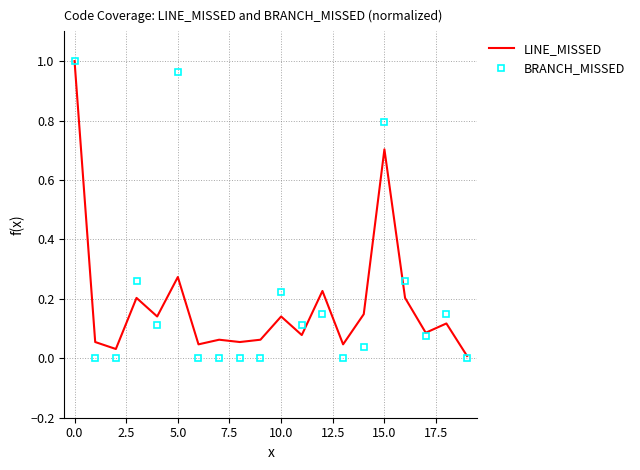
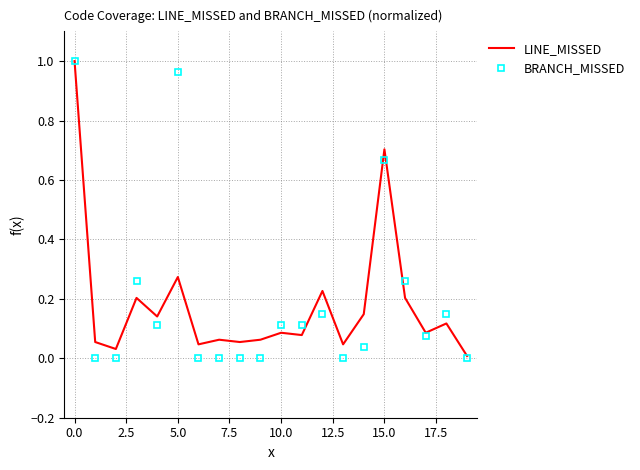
  {
    "LINE_MISSED": {
      "5.0": 0.27,
-     "10.0": 0.14,
+     "10.0": 0.09,
      "15.0": 0.70
    },
    "BRANCH_MISSED": {
      "5.0": 0.96,
-     "10.0": 0.22,
-     "15.0": 0.80
+     "10.0": 0.11,
+     "15.0": 0.67
    }
  }
